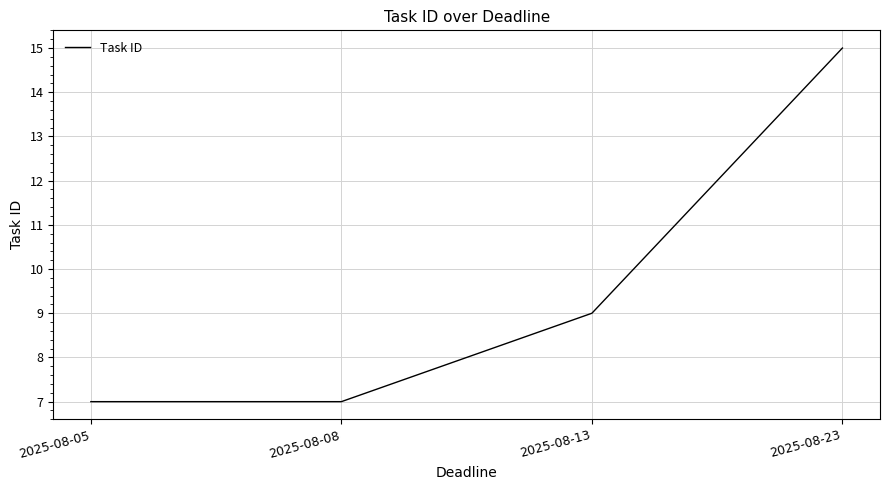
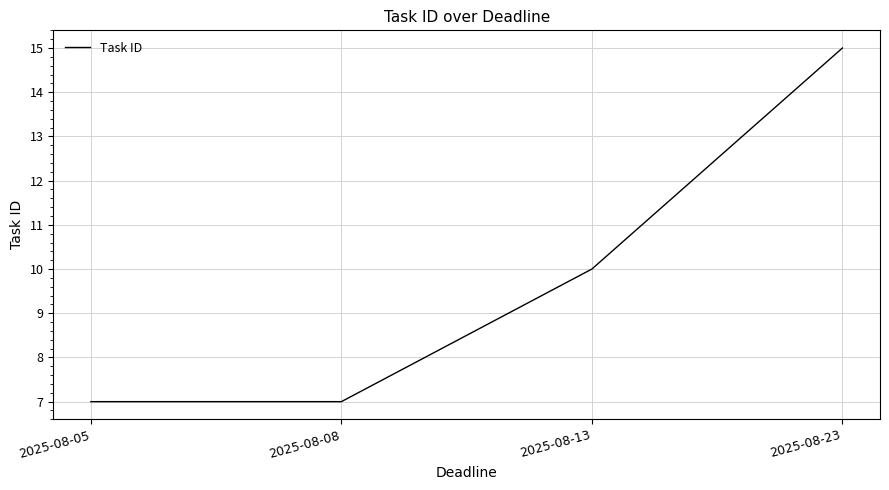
  {
    "2025-08-05": 7,
    "2025-08-08": 7,
-   "2025-08-13": 9,
+   "2025-08-13": 10,
    "2025-08-23": 15
  }
